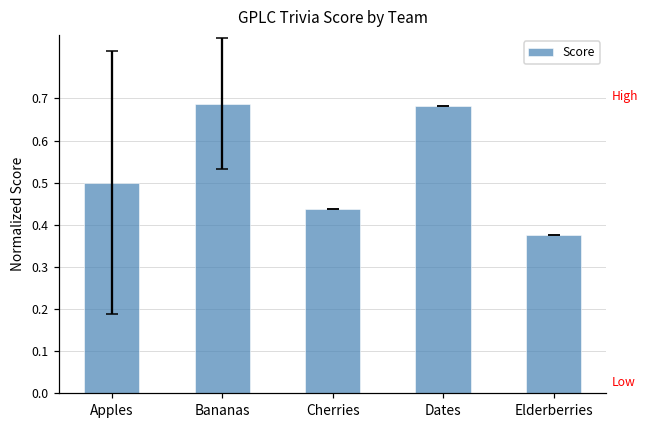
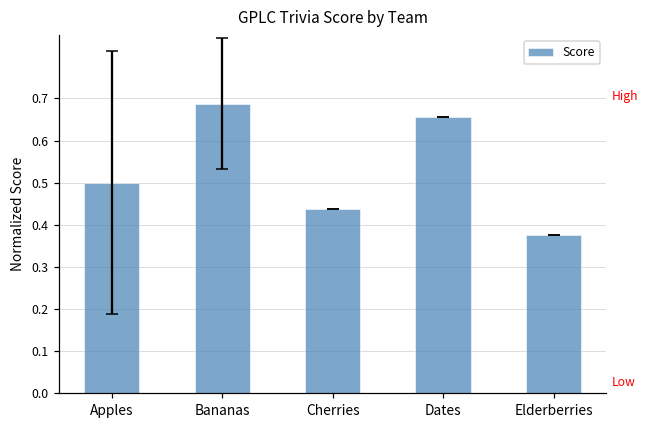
  {
    "Score": {
      "Apples": 0.50,
      "Bananas": 0.69,
      "Cherries": 0.44,
-     "Dates": 0.68,
+     "Dates": 0.66,
      "Elderberries": 0.38
    }
  }
